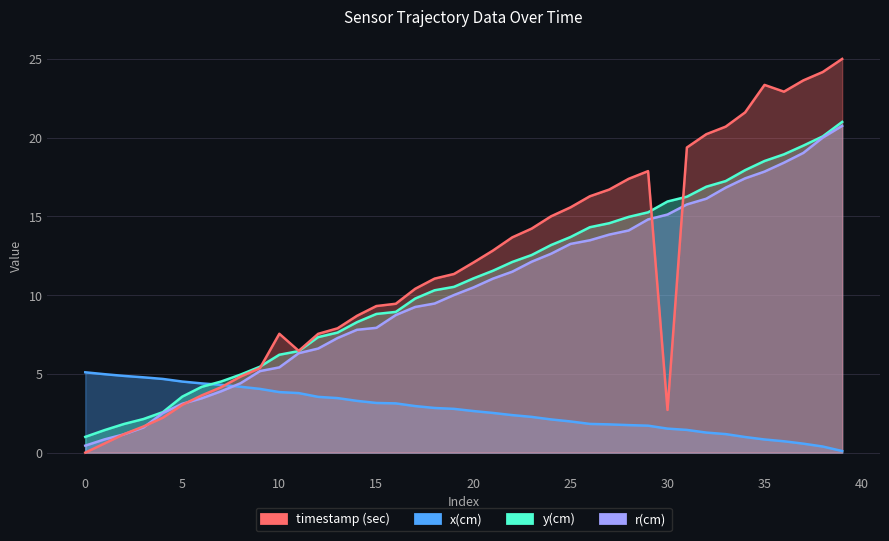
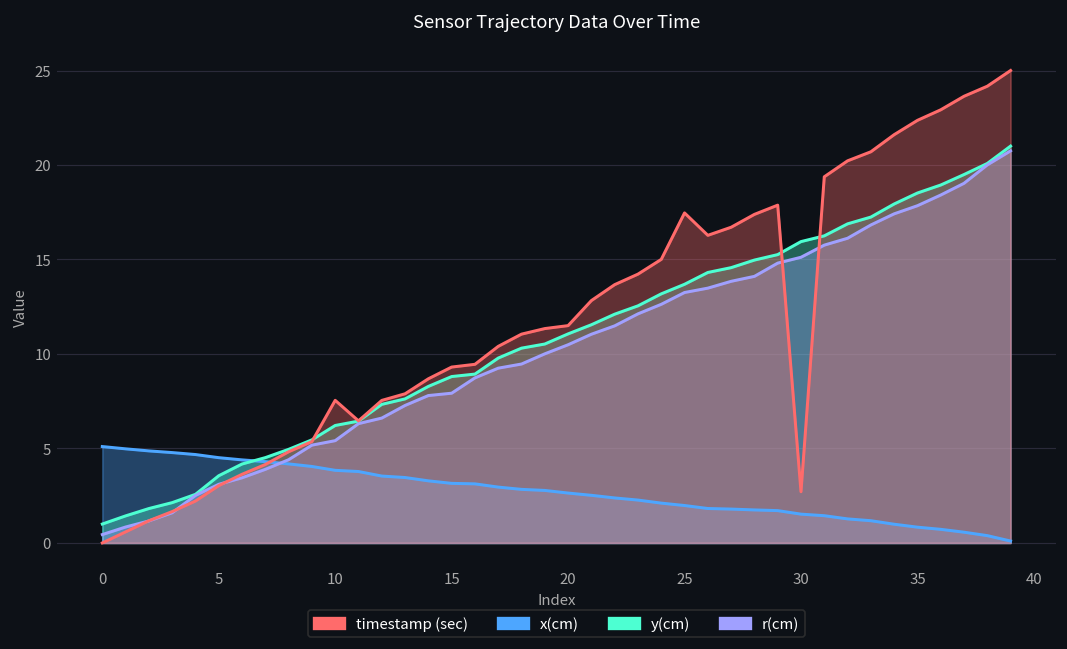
  {
    "timestamp (sec)": {
      "0": 0.0,
      "10": 7.5,
      "15": 9.3,
-     "20": 12.1,
-     "25": 15.6,
+     "20": 11.5,
+     "25": 17.5,
      "30": 2.7,
-     "35": 23.4
+     "35": 22.4
    }
  }
